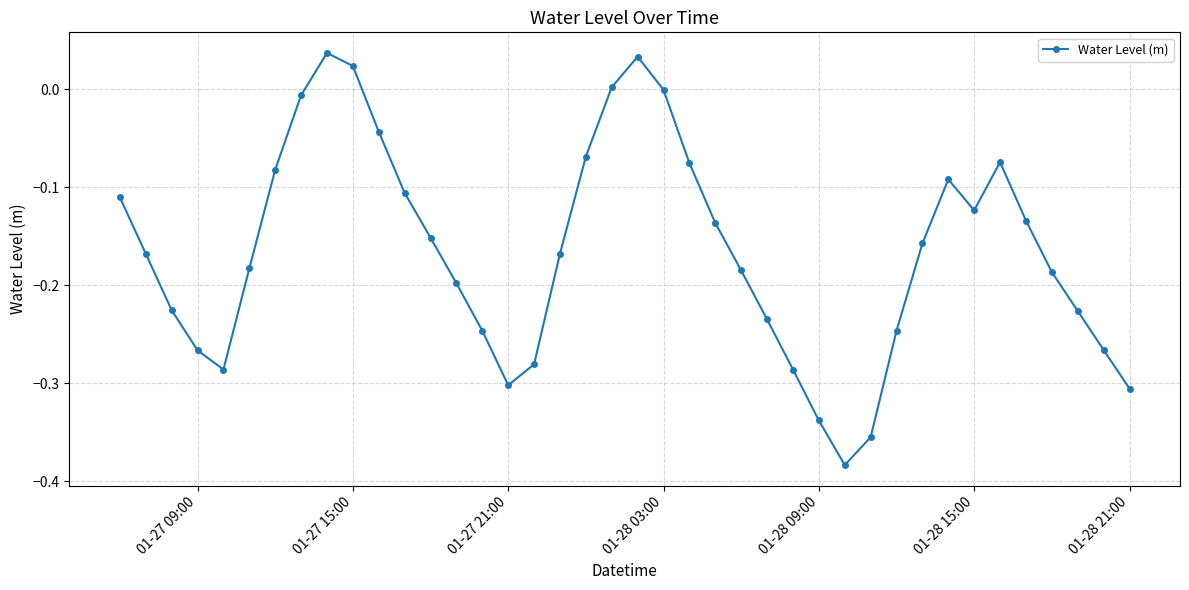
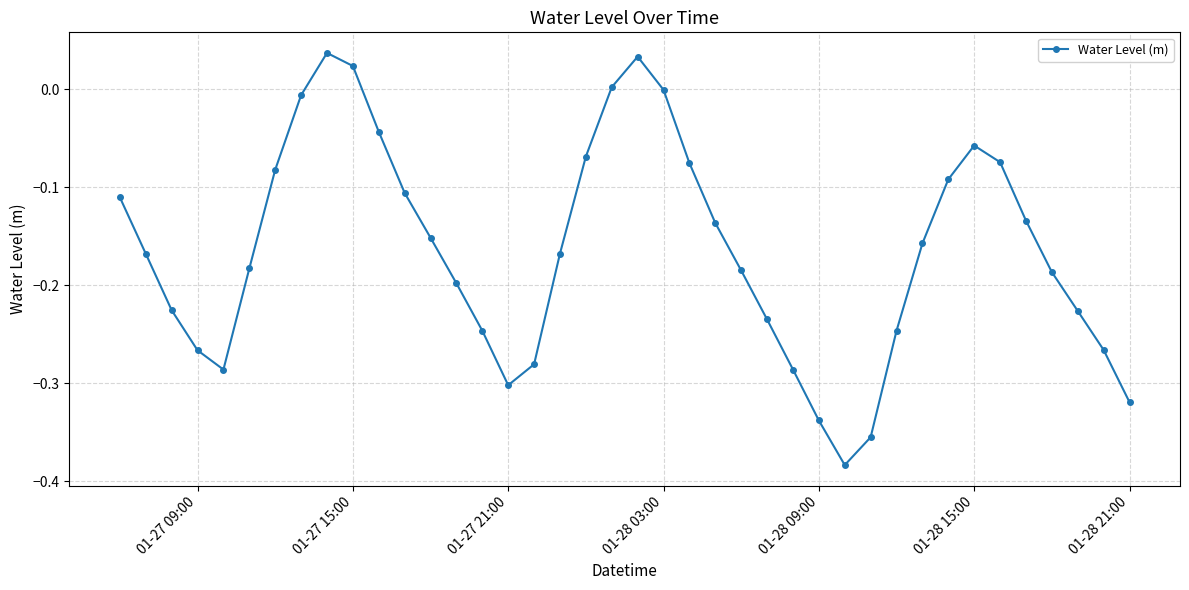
  {
    "01-27 09:00": -0.27,
    "01-27 15:00": 0.02,
    "01-27 21:00": -0.30,
    "01-28 03:00": 0.00,
    "01-28 09:00": -0.34,
-   "01-28 15:00": -0.12,
-   "01-28 21:00": -0.31
+   "01-28 15:00": -0.06,
+   "01-28 21:00": -0.32
  }
